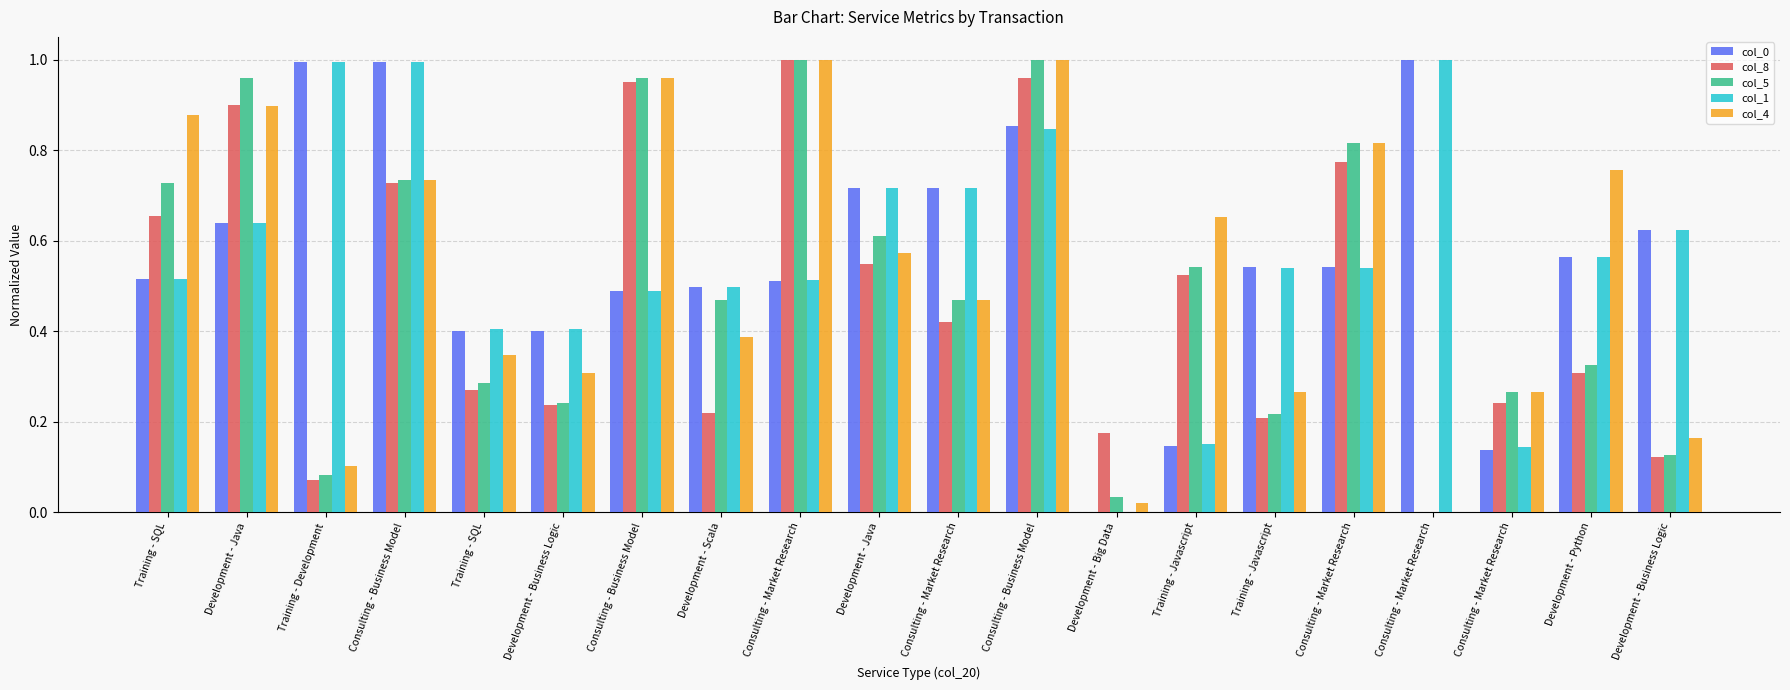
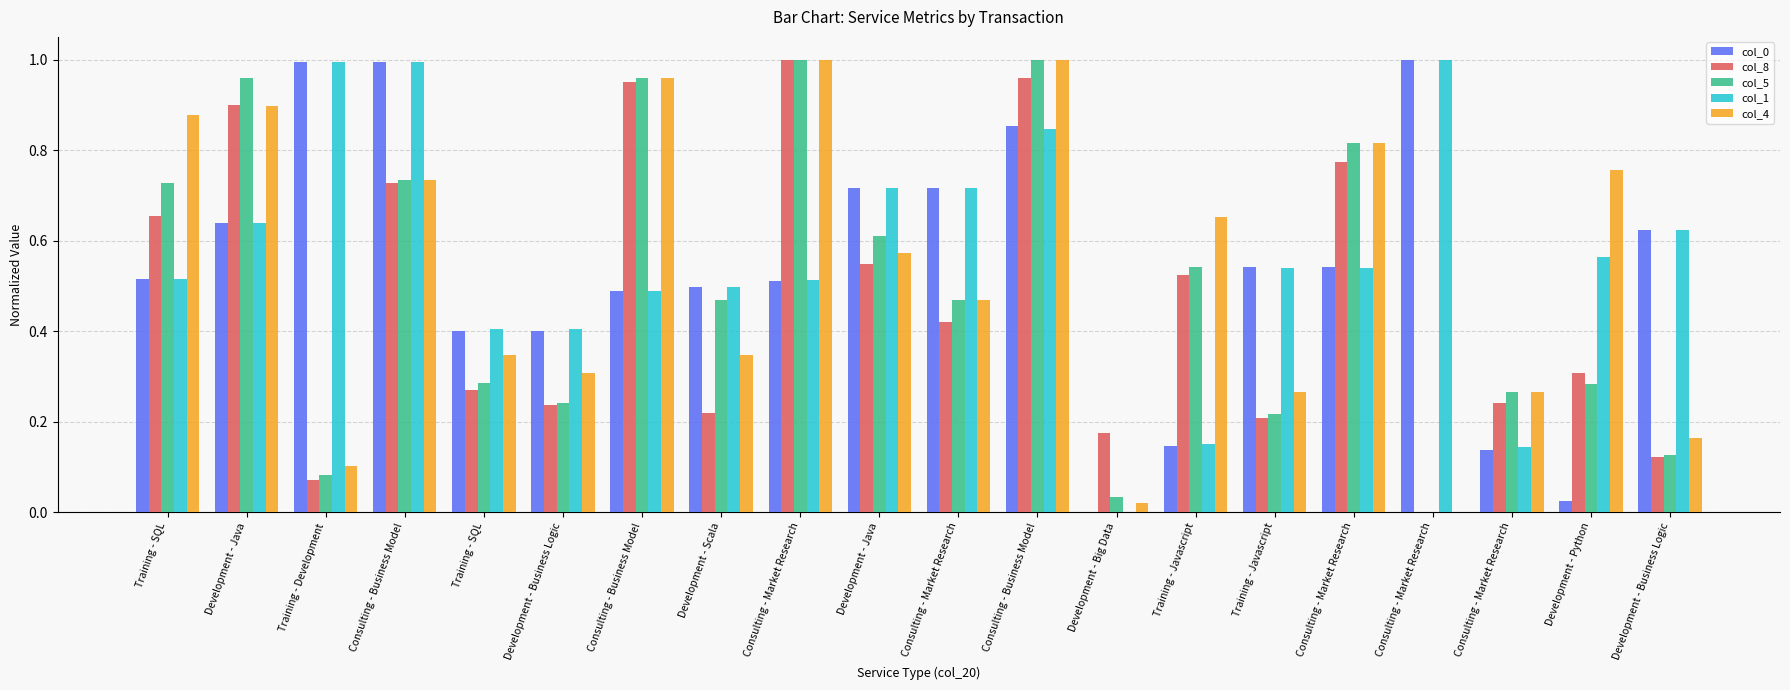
  {
    "col_0": {
      "Training - Development": 0.99,
      "Development - Scala": 0.50,
      "Development - Big Data": 0.00,
-     "Development - Python": 0.56
+     "Development - Python": 0.03
    },
    "col_8": {
      "Training - Development": 0.07,
      "Development - Scala": 0.22,
      "Development - Big Data": 0.18,
      "Development - Python": 0.31
    },
    "col_5": {
      "Training - Development": 0.08,
      "Development - Scala": 0.47,
      "Development - Big Data": 0.03,
-     "Development - Python": 0.32
+     "Development - Python": 0.28
    },
    "col_1": {
      "Training - Development": 0.99,
      "Development - Scala": 0.50,
      "Development - Big Data": 0.00,
      "Development - Python": 0.56
    },
    "col_4": {
      "Training - Development": 0.10,
-     "Development - Scala": 0.39,
+     "Development - Scala": 0.35,
      "Development - Big Data": 0.02,
      "Development - Python": 0.76
    }
  }
